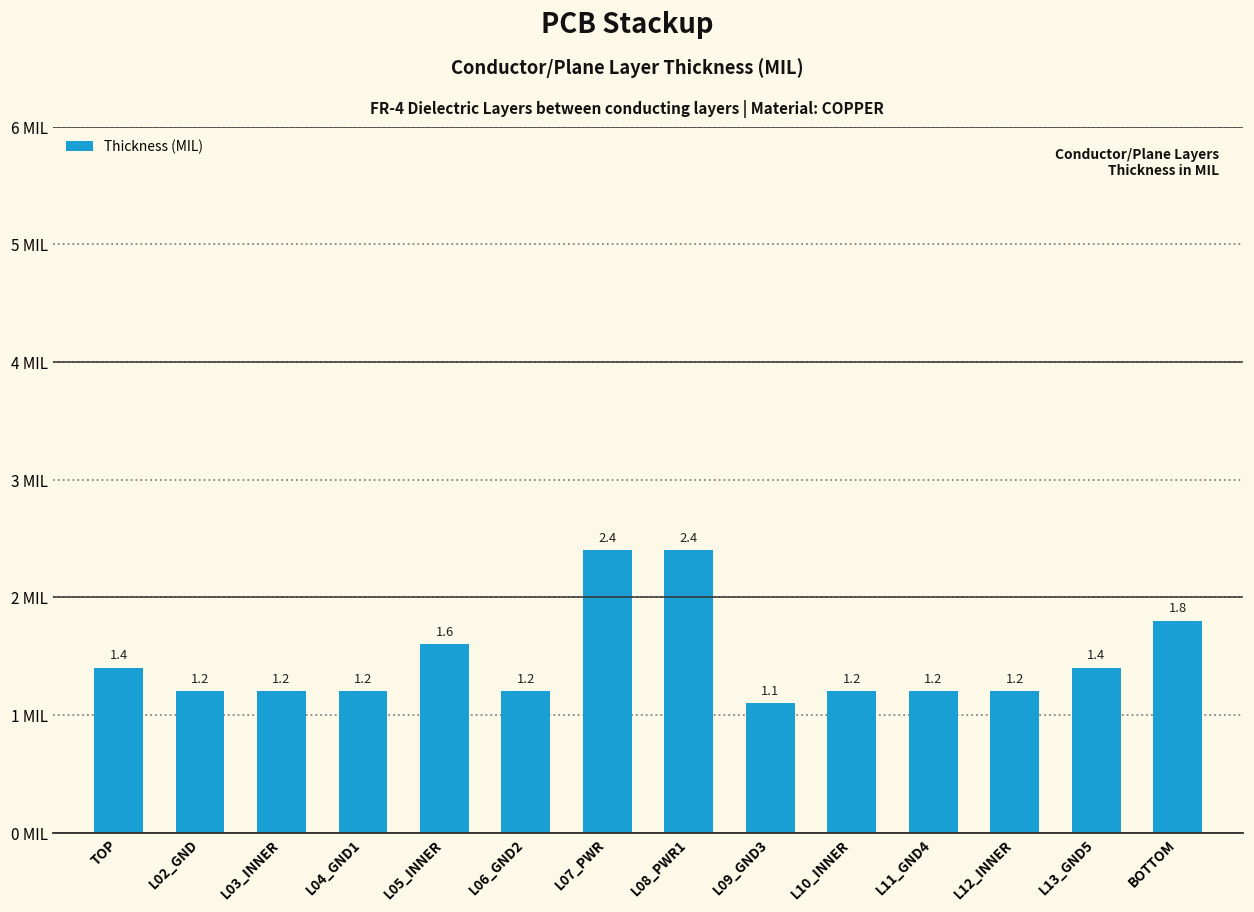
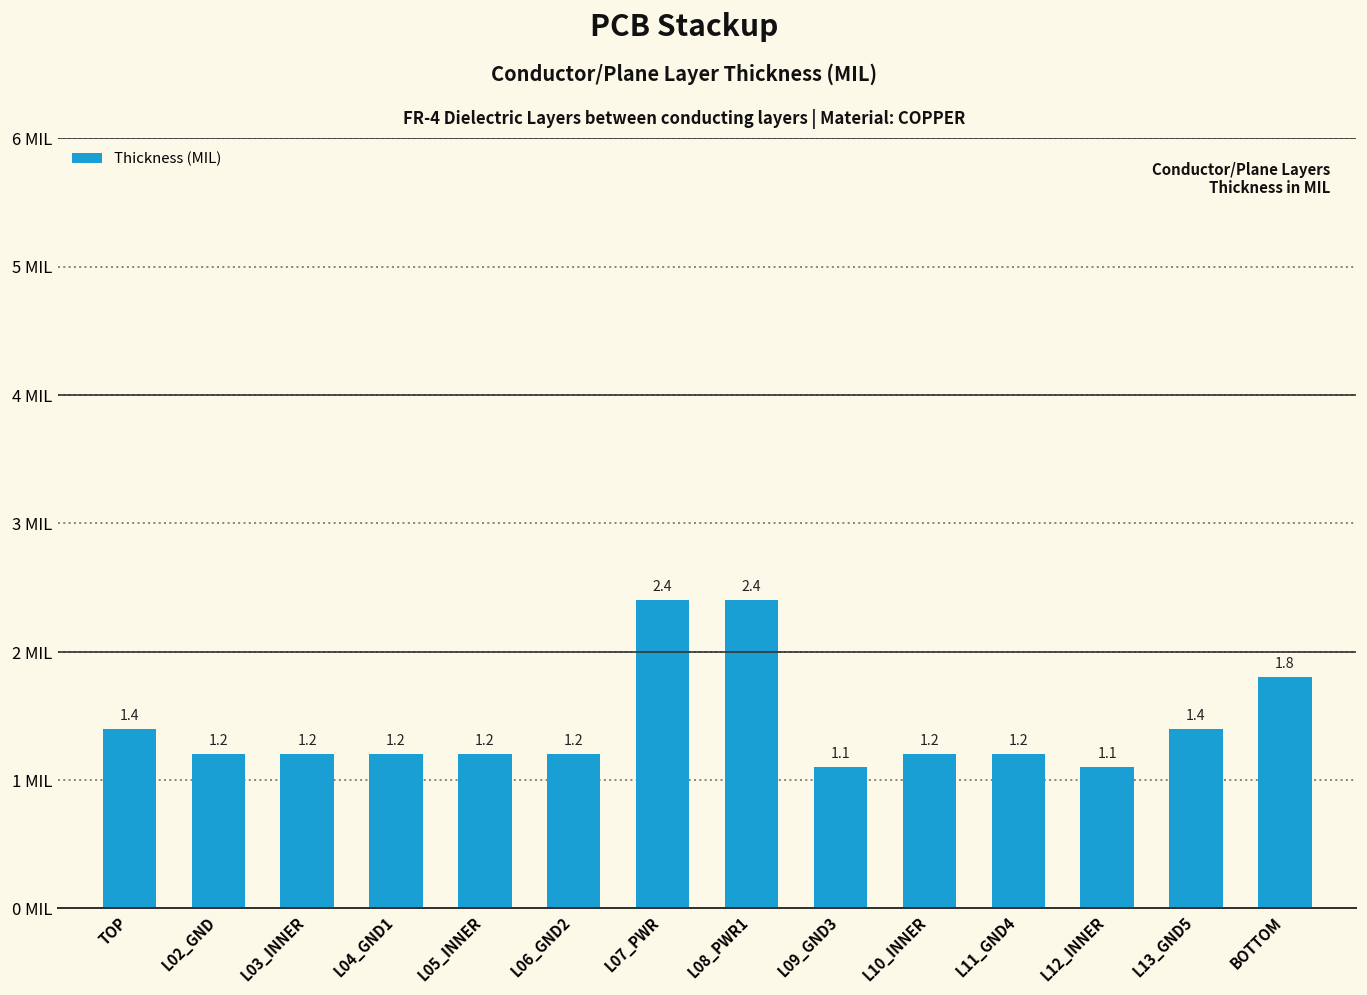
  {
    "TOP": 1.4,
    "L02_GND": 1.2,
    "L03_INNER": 1.2,
    "L04_GND1": 1.2,
-   "L05_INNER": 1.6,
+   "L05_INNER": 1.2,
    "L06_GND2": 1.2,
    "L07_PWR": 2.4,
    "L08_PWR1": 2.4,
    "L09_GND3": 1.1,
    "L10_INNER": 1.2,
    "L11_GND4": 1.2,
-   "L12_INNER": 1.2,
+   "L12_INNER": 1.1,
    "L13_GND5": 1.4,
    "BOTTOM": 1.8
  }
